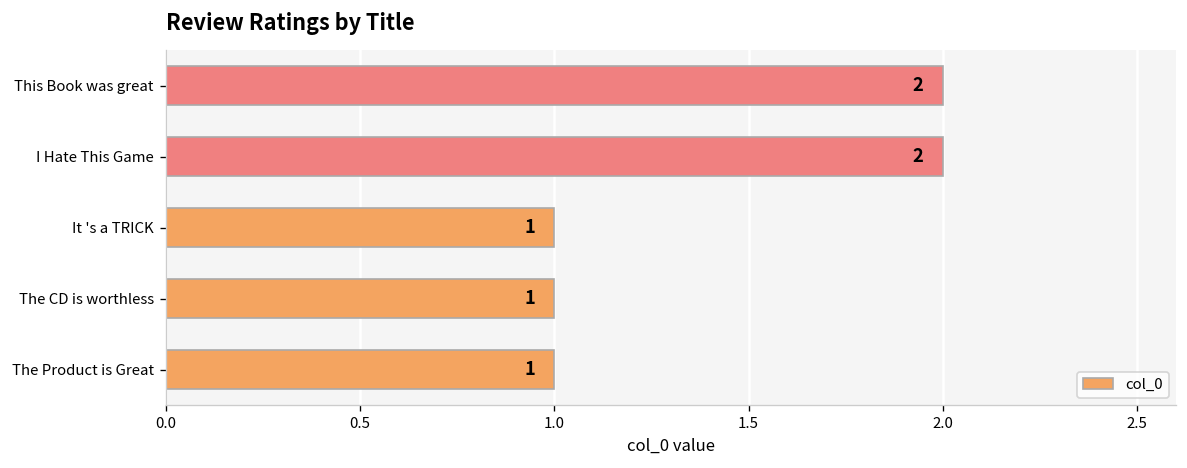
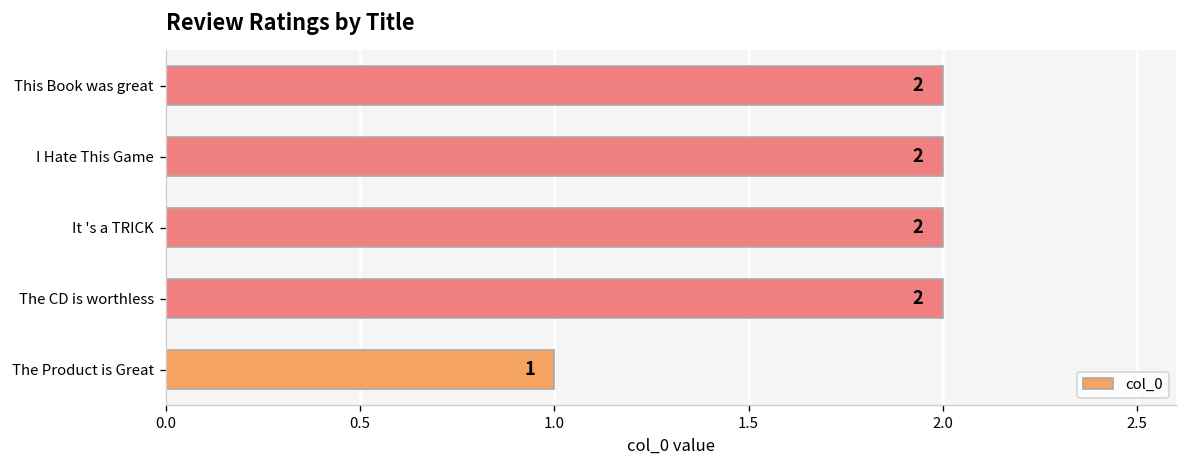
  {
    "This Book was great": 2,
    "I Hate This Game": 2,
-   "It 's a TRICK": 1,
-   "The CD is worthless": 1,
+   "It 's a TRICK": 2,
+   "The CD is worthless": 2,
    "The Product is Great": 1
  }
